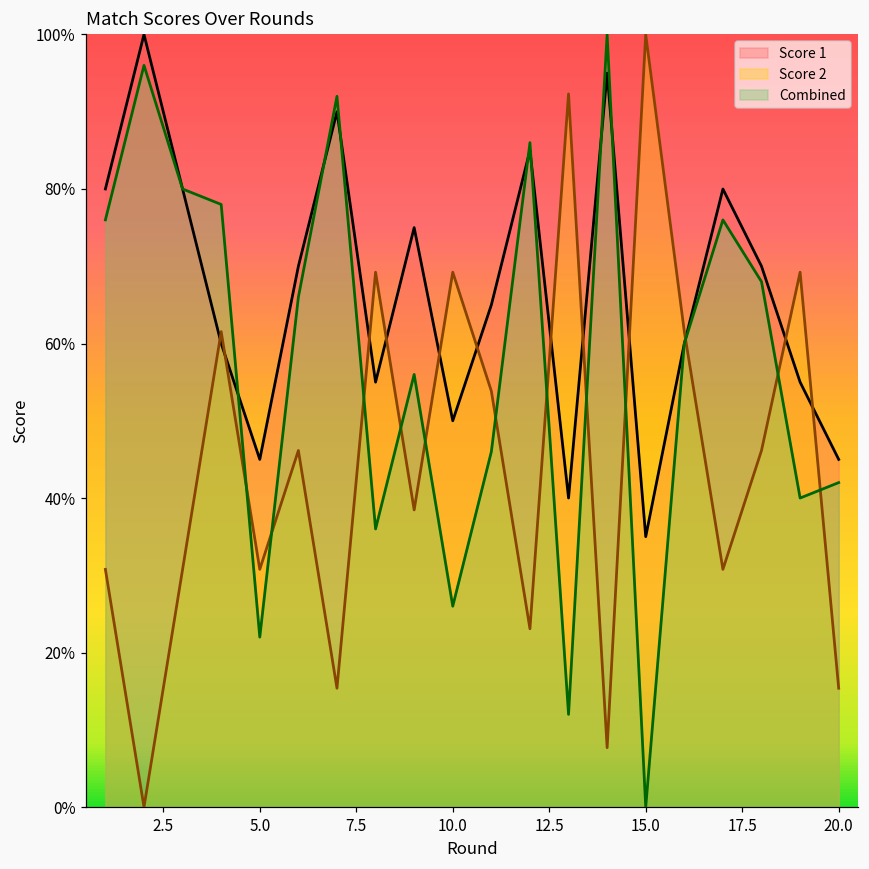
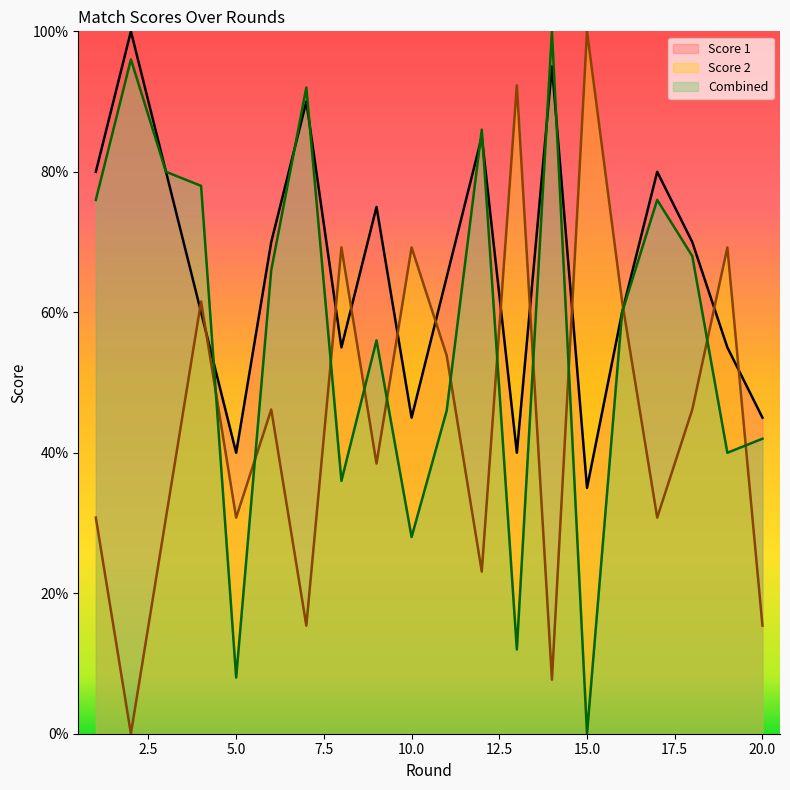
  {
    "Score 1": {
-     "5.0": "45%",
-     "10.0": "50%",
+     "5.0": "40%",
+     "10.0": "45%",
      "15.0": "35%",
      "20.0": "45%"
    },
    "Score 2": {
      "5.0": "31%",
      "10.0": "69%",
      "15.0": "100%",
      "20.0": "15%"
    },
    "Combined": {
-     "5.0": "22%",
-     "10.0": "26%",
+     "5.0": "8%",
+     "10.0": "28%",
      "15.0": "0%",
      "20.0": "42%"
    }
  }
